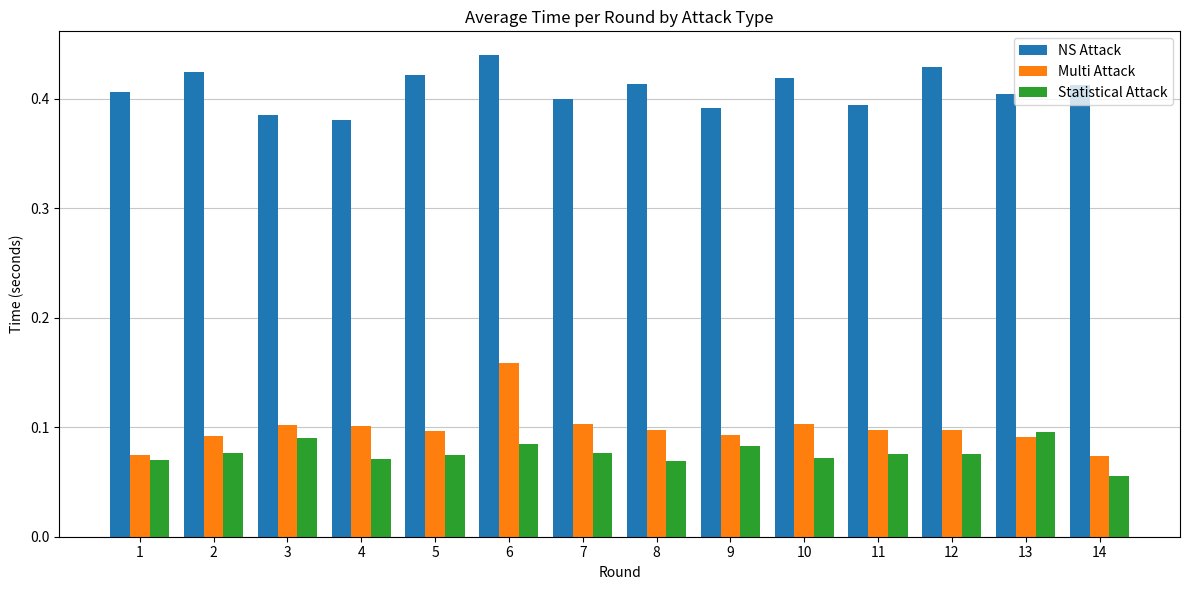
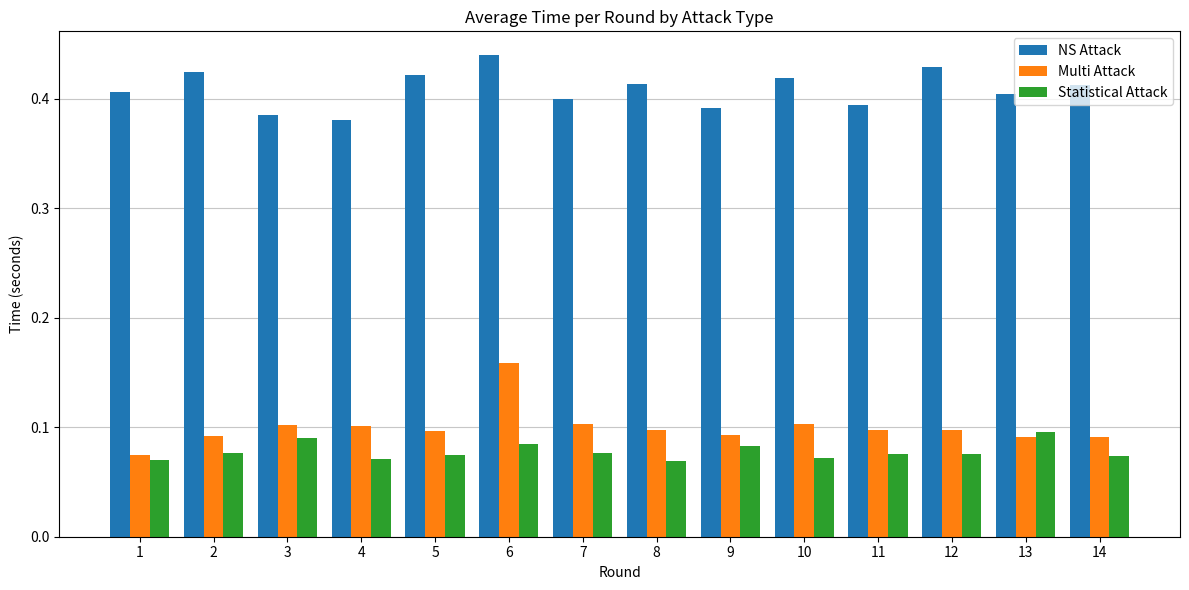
  {
    "NS Attack": {
      "1": 0.406,
      "2": 0.425,
      "3": 0.385,
      "4": 0.380,
      "5": 0.422,
      "6": 0.439,
      "7": 0.400,
      "8": 0.413,
      "9": 0.391,
      "10": 0.419,
      "11": 0.394,
      "12": 0.429,
      "13": 0.404
    },
    "Multi Attack": {
      "1": 0.074,
      "2": 0.092,
      "3": 0.102,
      "4": 0.101,
      "5": 0.097,
      "6": 0.159,
      "7": 0.103,
      "8": 0.097,
      "9": 0.093,
      "10": 0.103,
      "11": 0.097,
      "12": 0.097,
      "13": 0.091,
-     "14": 0.074
+     "14": 0.091
    },
    "Statistical Attack": {
      "1": 0.070,
      "2": 0.076,
      "3": 0.090,
      "4": 0.071,
      "5": 0.074,
      "6": 0.085,
      "7": 0.077,
      "8": 0.069,
      "9": 0.083,
      "10": 0.072,
      "11": 0.075,
      "12": 0.075,
      "13": 0.096,
-     "14": 0.056
+     "14": 0.073
    }
  }
